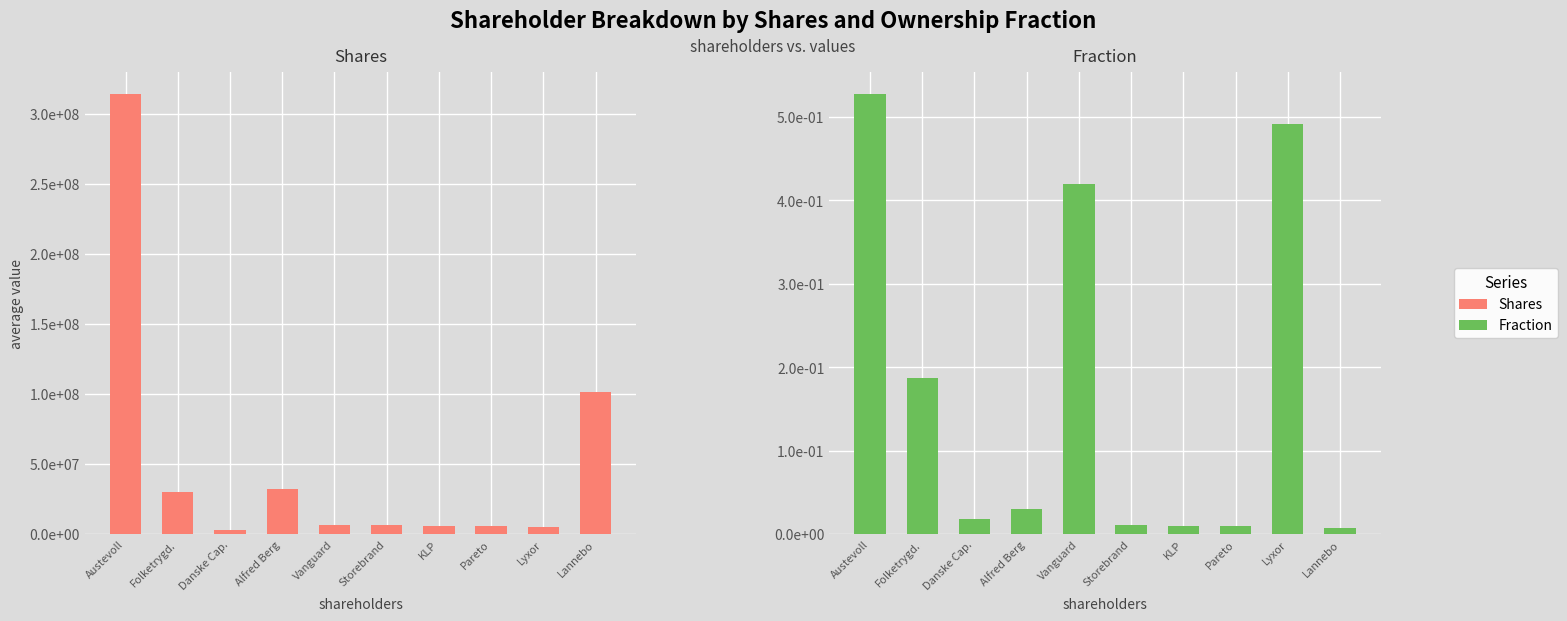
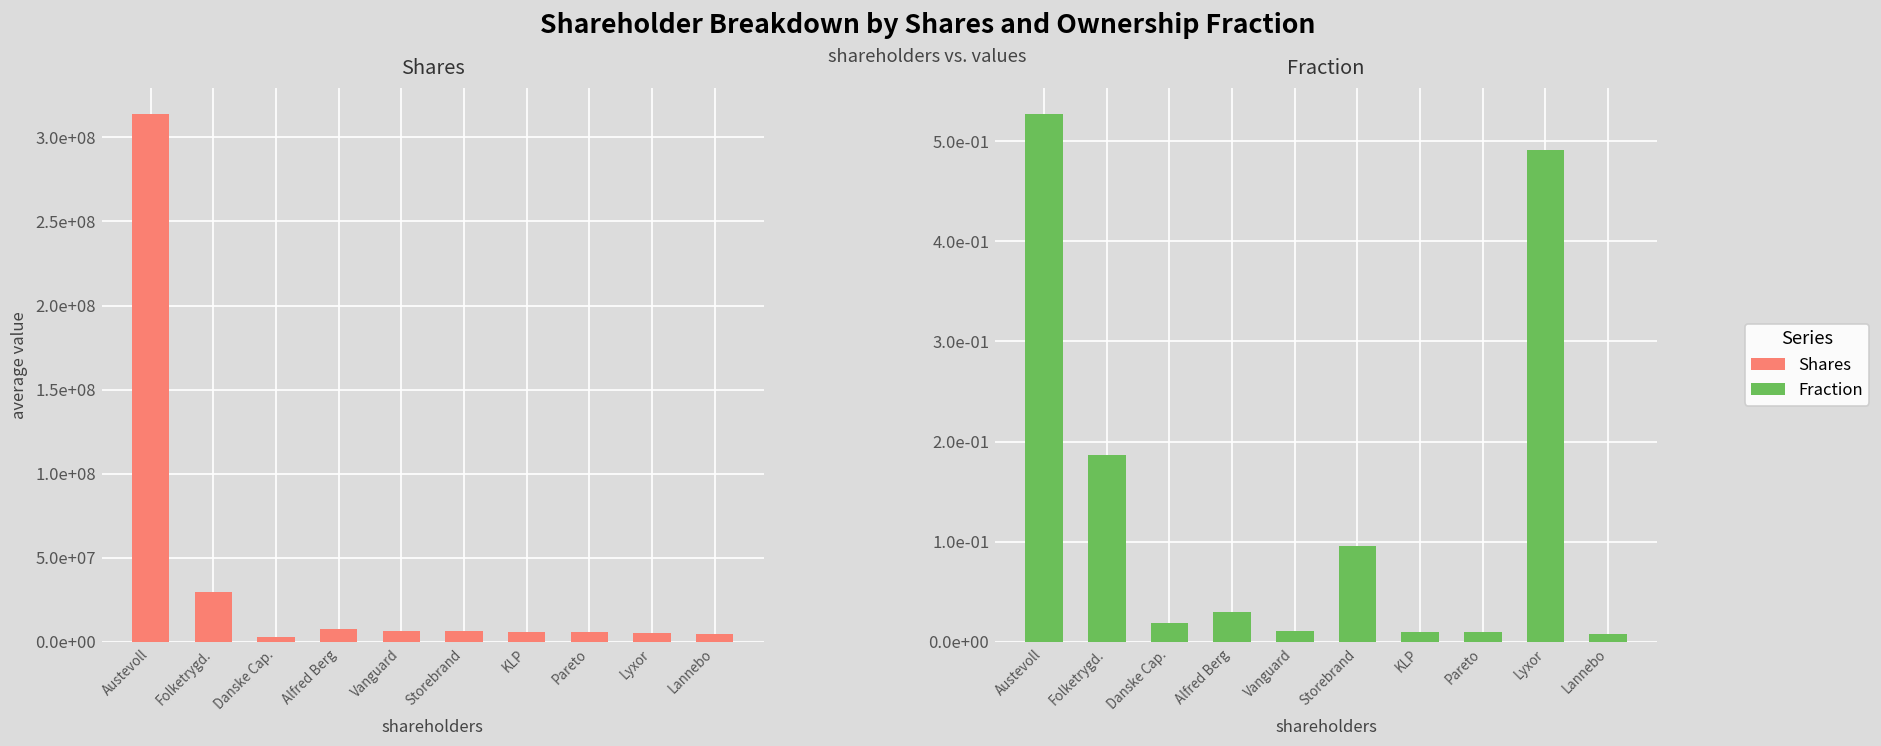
  {
    "Shares": {
      "Austevoll": 314000000,
      "Folketrygd.": 30000000,
      "Danske Cap.": 3000000,
-     "Alfred Berg": 32000000,
+     "Alfred Berg": 8000000,
      "Vanguard": 7000000,
      "Storebrand": 6000000,
      "KLP": 6000000,
      "Pareto": 6000000,
      "Lyxor": 5000000,
-     "Lannebo": 102000000
+     "Lannebo": 4000000
    },
    "Fraction": {
      "Austevoll": 0.53,
      "Folketrygd.": 0.19,
      "Danske Cap.": 0.02,
      "Alfred Berg": 0.03,
-     "Vanguard": 0.42,
-     "Storebrand": 0.01,
+     "Vanguard": 0.01,
+     "Storebrand": 0.10,
      "KLP": 0.01,
      "Pareto": 0.01,
      "Lyxor": 0.49,
      "Lannebo": 0.01
    }
  }
